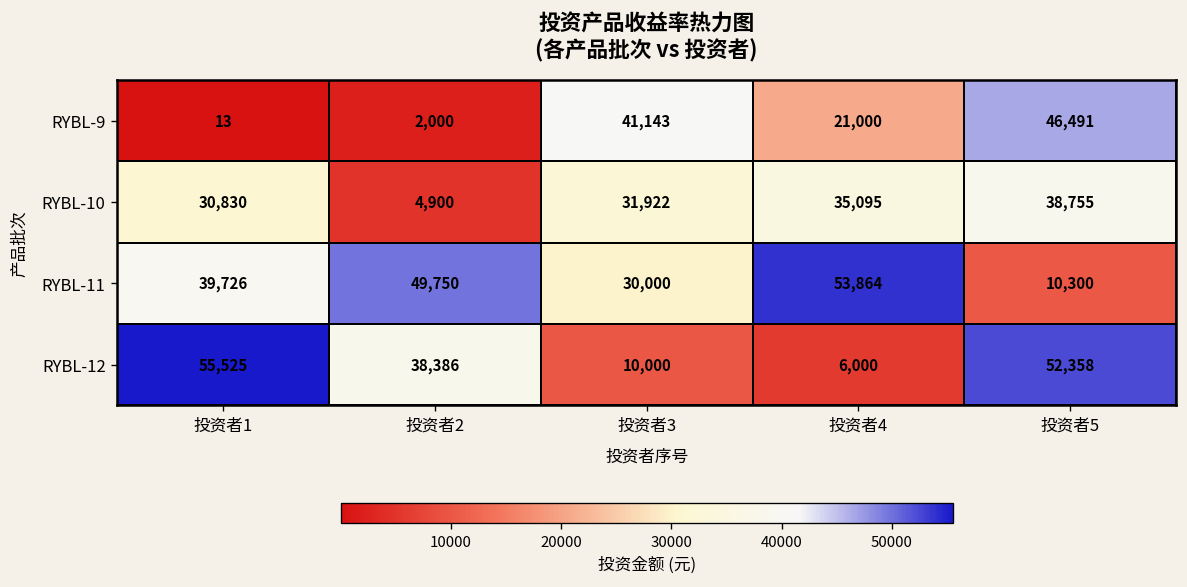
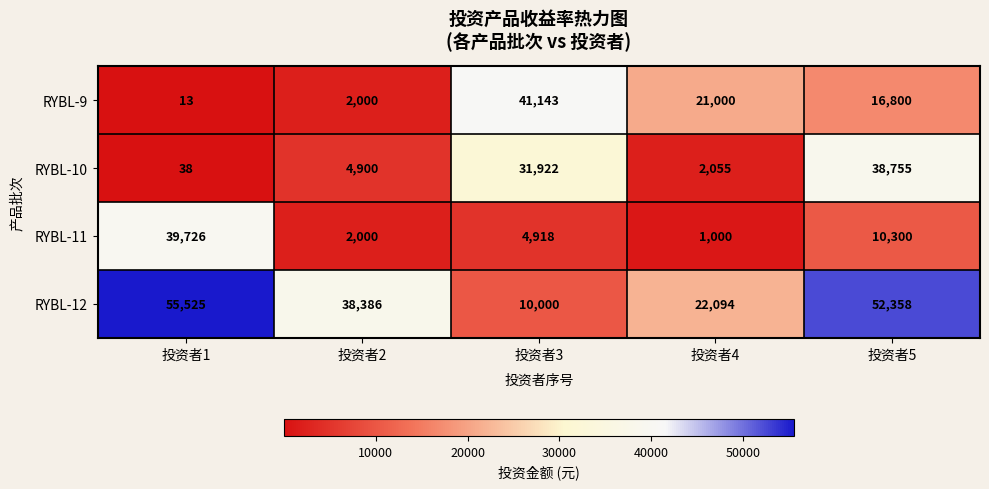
  {
    "RYBL-9": {
      "投资者1": "13",
      "投资者2": "2,000",
      "投资者3": "41,143",
      "投资者4": "21,000",
-     "投资者5": "46,491"
+     "投资者5": "16,800"
    },
    "RYBL-10": {
-     "投资者1": "30,830",
+     "投资者1": "38",
      "投资者2": "4,900",
      "投资者3": "31,922",
-     "投资者4": "35,095",
+     "投资者4": "2,055",
      "投资者5": "38,755"
    },
    "RYBL-11": {
      "投资者1": "39,726",
-     "投资者2": "49,750",
-     "投资者3": "30,000",
-     "投资者4": "53,864",
+     "投资者2": "2,000",
+     "投资者3": "4,918",
+     "投资者4": "1,000",
      "投资者5": "10,300"
    },
    "RYBL-12": {
      "投资者1": "55,525",
      "投资者2": "38,386",
      "投资者3": "10,000",
-     "投资者4": "6,000",
+     "投资者4": "22,094",
      "投资者5": "52,358"
    }
  }
